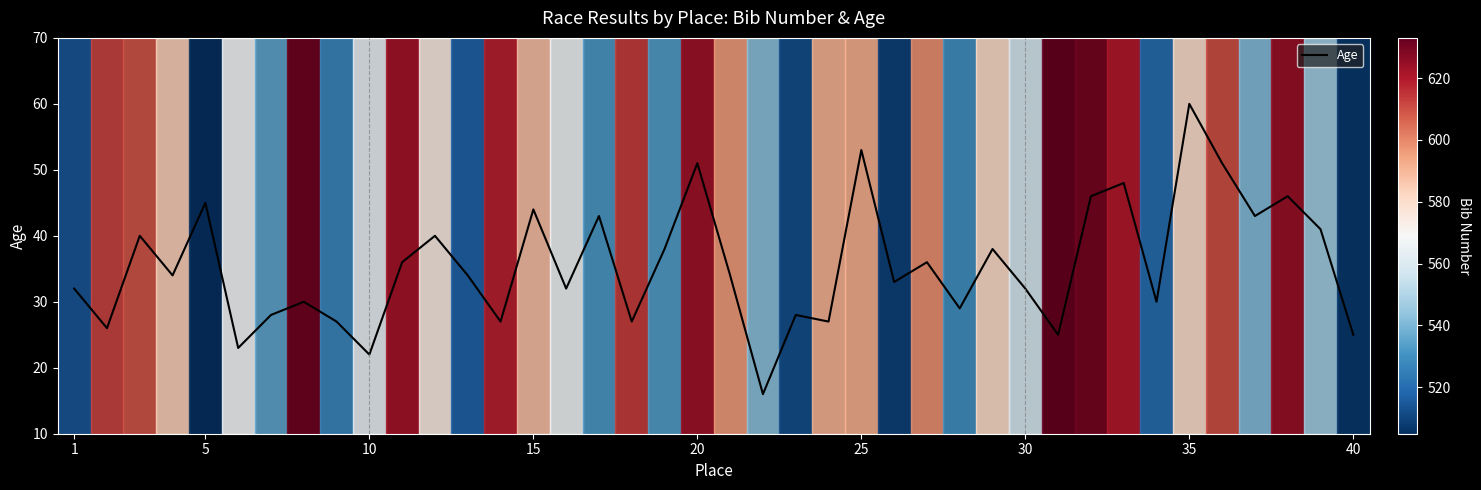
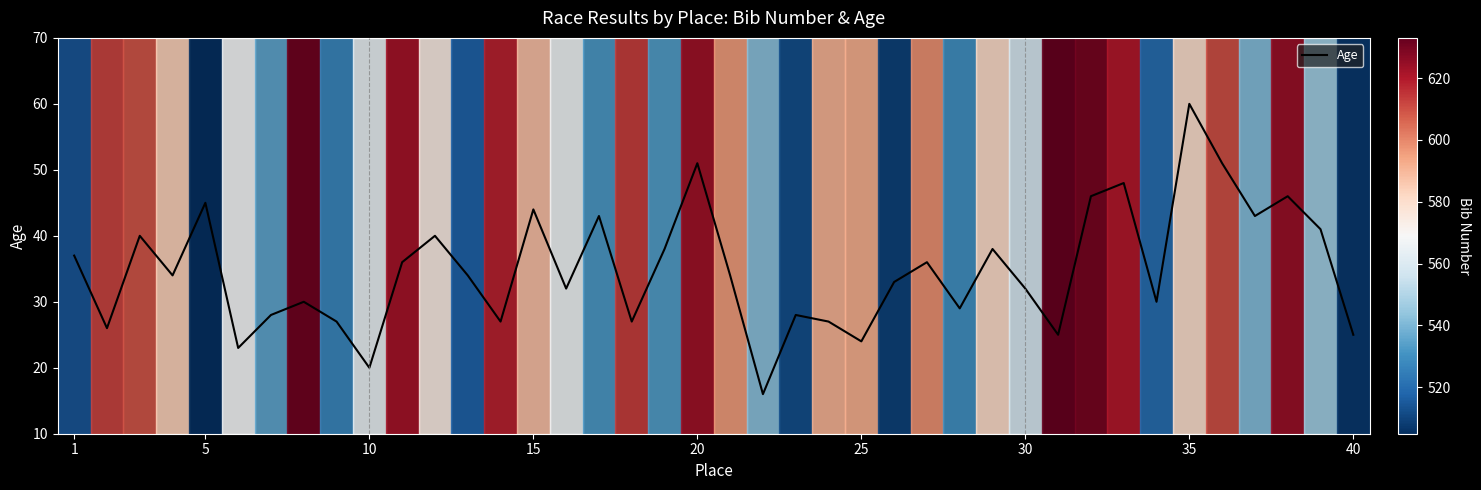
  {
-   "1": 32,
+   "1": 37,
    "5": 45,
-   "10": 22,
+   "10": 20,
    "15": 44,
    "20": 51,
-   "25": 53,
+   "25": 24,
    "30": 32,
    "35": 60,
    "40": 25
  }
